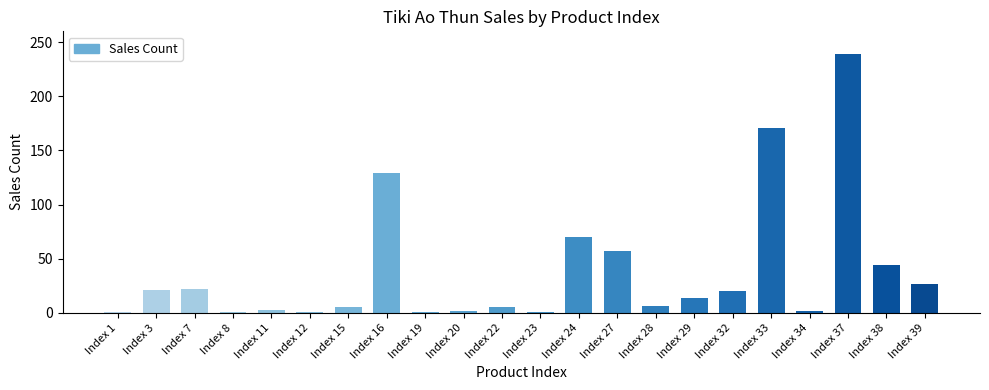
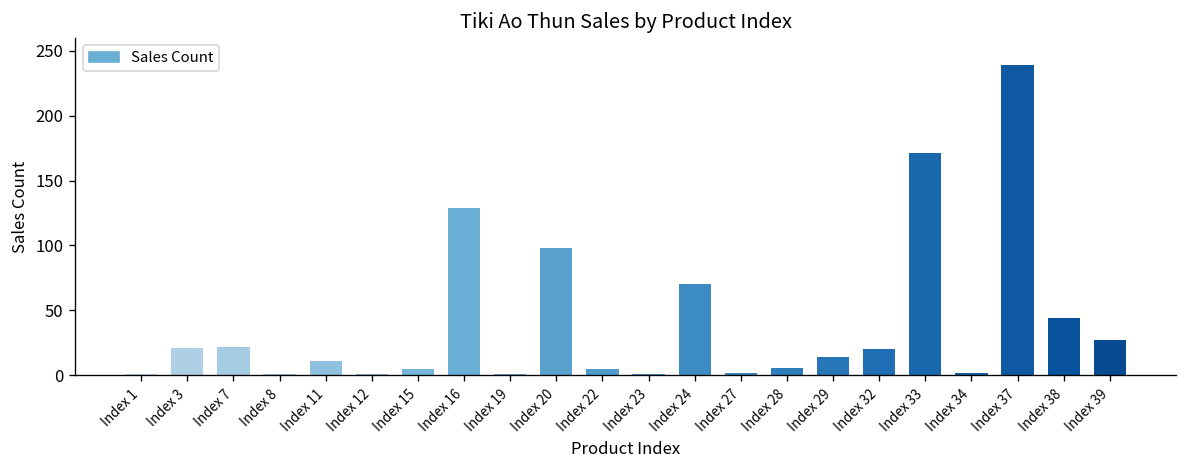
  {
    "Index 3": 21,
    "Index 7": 22,
-   "Index 11": 3,
+   "Index 11": 11,
    "Index 15": 5,
    "Index 16": 129,
-   "Index 20": 2,
+   "Index 20": 98,
    "Index 22": 5,
    "Index 24": 70,
-   "Index 27": 57,
+   "Index 27": 2,
    "Index 28": 6,
    "Index 29": 14,
    "Index 32": 20,
    "Index 33": 171,
    "Index 37": 239,
    "Index 38": 44,
    "Index 39": 27
  }
